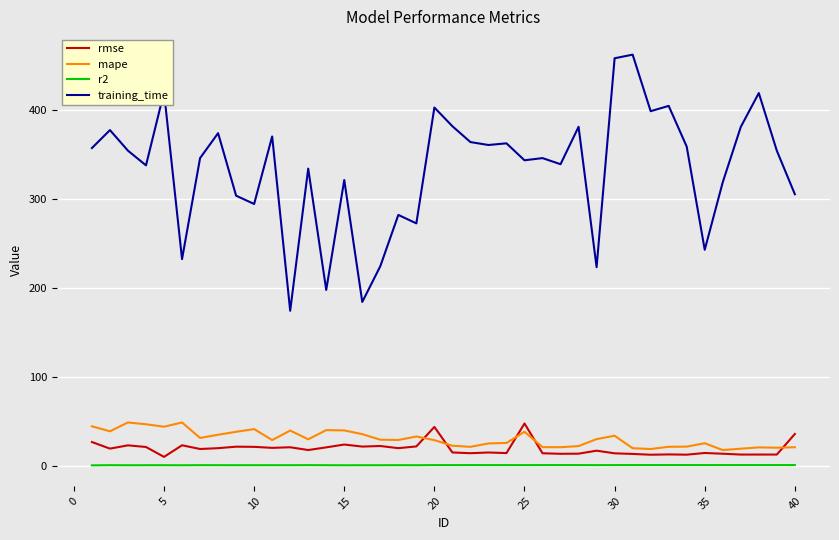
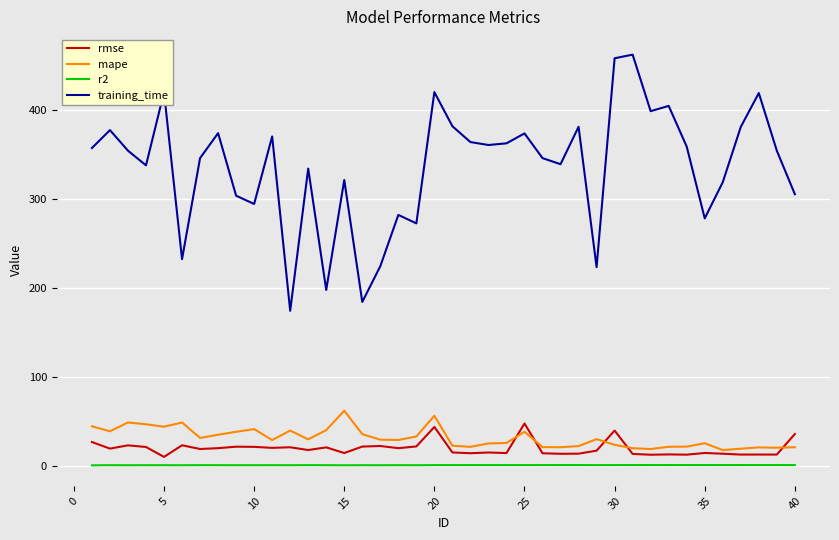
  {
    "rmse": {
      "5": 10,
      "10": 20,
-     "15": 20,
+     "15": 10,
      "20": 40,
      "25": 50,
-     "30": 10,
+     "30": 40,
      "35": 10,
      "40": 40
    },
    "mape": {
      "5": 40,
      "10": 40,
-     "15": 40,
-     "20": 30,
+     "15": 60,
+     "20": 60,
      "25": 40,
-     "30": 30,
+     "30": 20,
      "35": 30,
      "40": 20
    },
    "r2": {
      "5": 0,
      "10": 0,
      "15": 0,
      "20": 0,
      "25": 0,
      "30": 0,
      "35": 0,
      "40": 0
    },
    "training_time": {
      "10": 290,
      "15": 320,
-     "20": 400,
-     "25": 340,
+     "20": 420,
+     "25": 370,
      "30": 460,
-     "35": 240,
+     "35": 280,
      "40": 310
    }
  }
